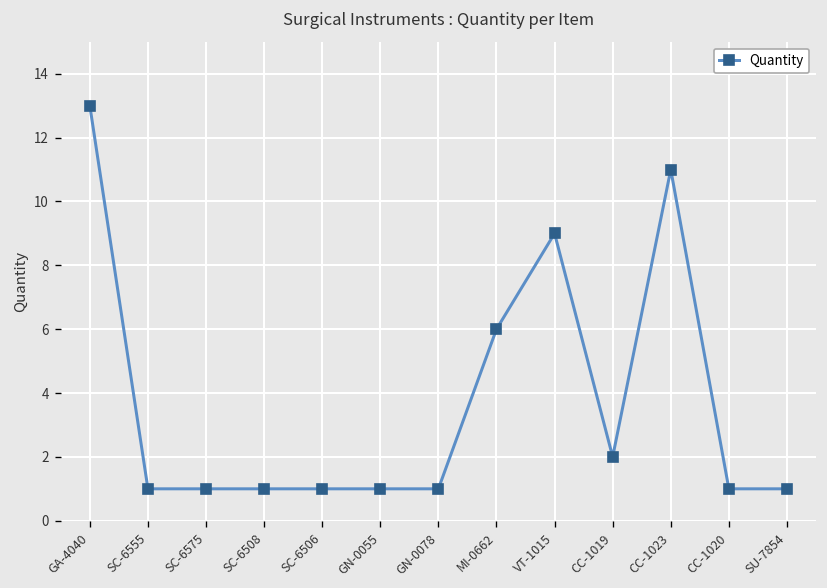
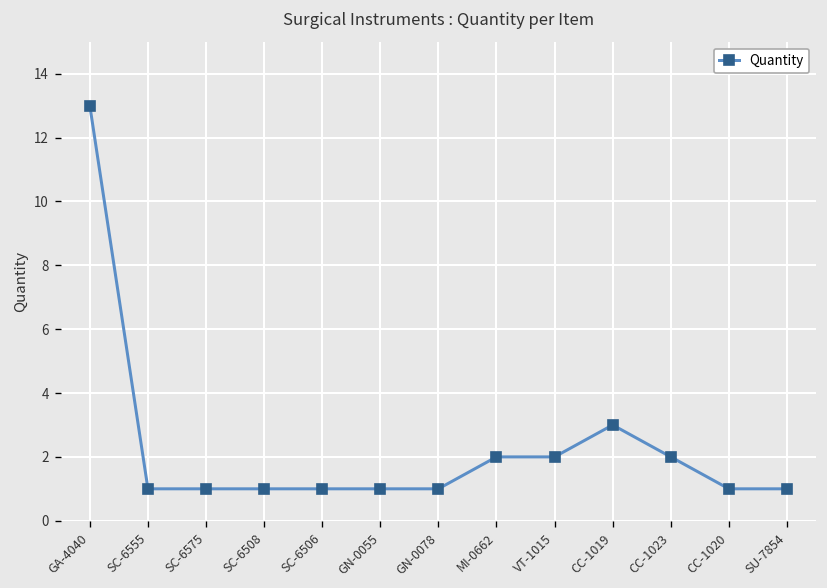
  {
    "GA-4040": 13,
    "SC-6555": 1,
    "SC-6575": 1,
    "SC-6508": 1,
    "SC-6506": 1,
    "GN-0055": 1,
    "GN-0078": 1,
-   "MI-0662": 6,
-   "VT-1015": 9,
-   "CC-1019": 2,
-   "CC-1023": 11,
+   "MI-0662": 2,
+   "VT-1015": 2,
+   "CC-1019": 3,
+   "CC-1023": 2,
    "CC-1020": 1,
    "SU-7854": 1
  }
